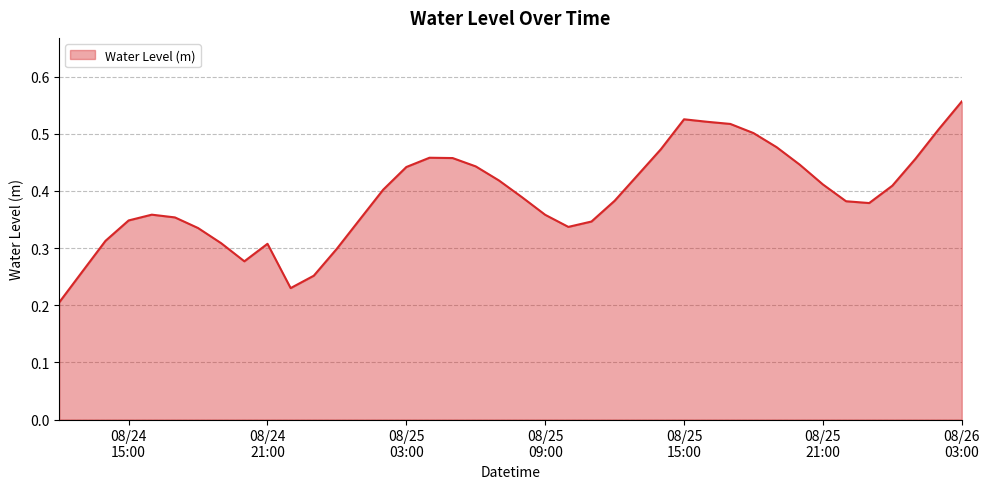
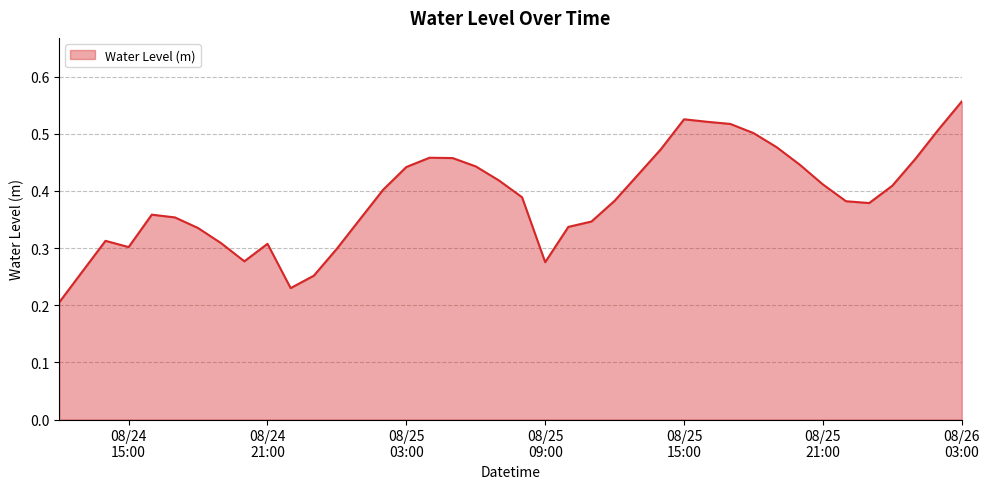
  {
-   "08/24 15:00": 0.35,
+   "08/24 15:00": 0.30,
    "08/24 21:00": 0.31,
    "08/25 03:00": 0.44,
-   "08/25 09:00": 0.36,
+   "08/25 09:00": 0.28,
    "08/25 15:00": 0.53,
    "08/25 21:00": 0.41,
    "08/26 03:00": 0.56
  }
